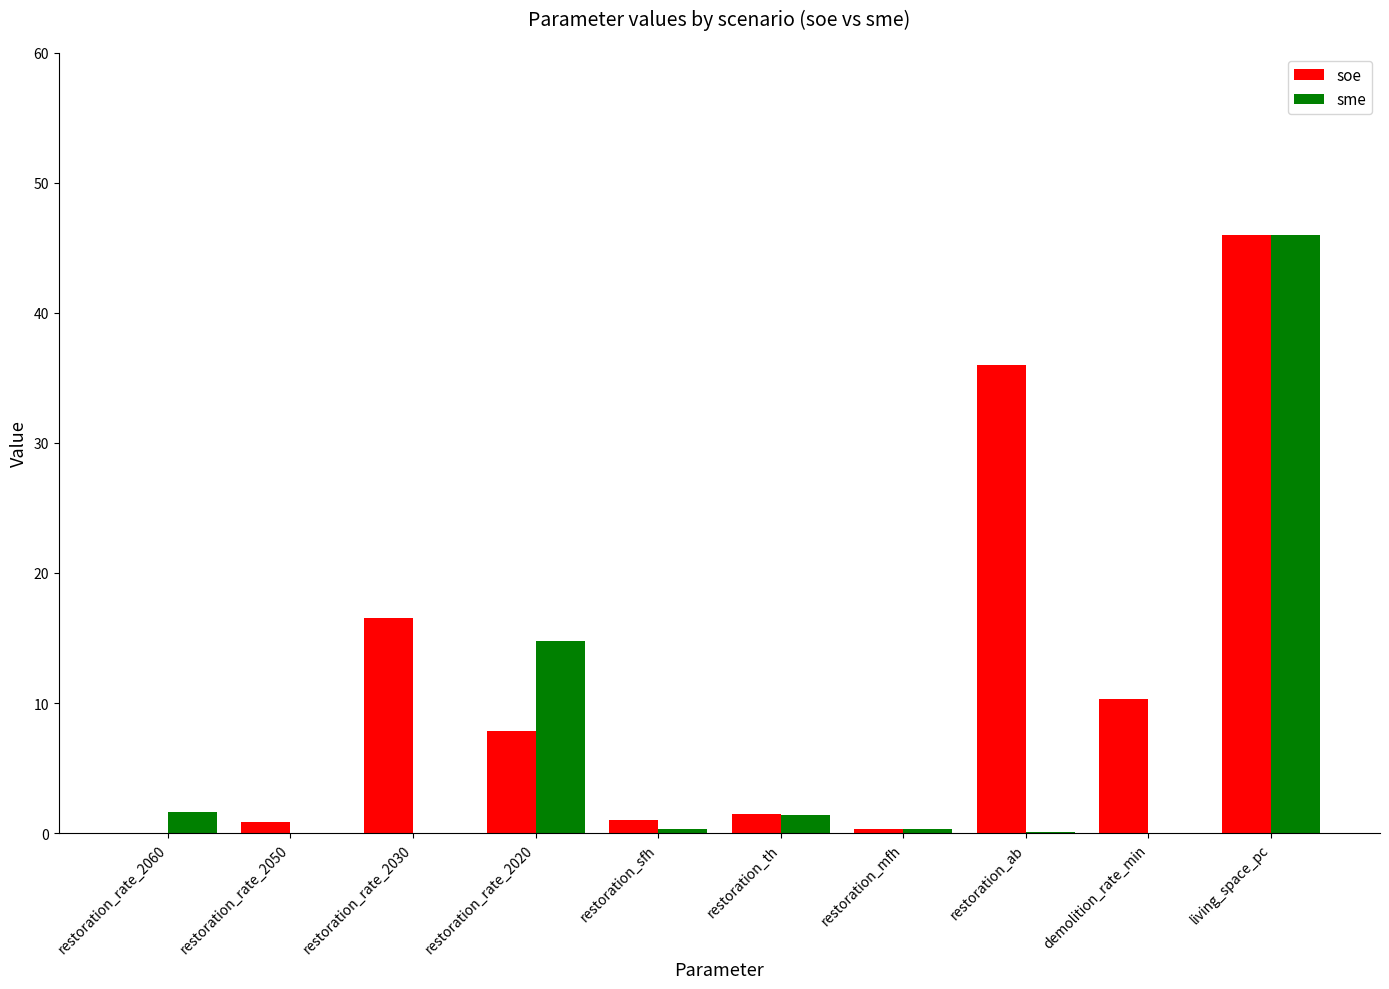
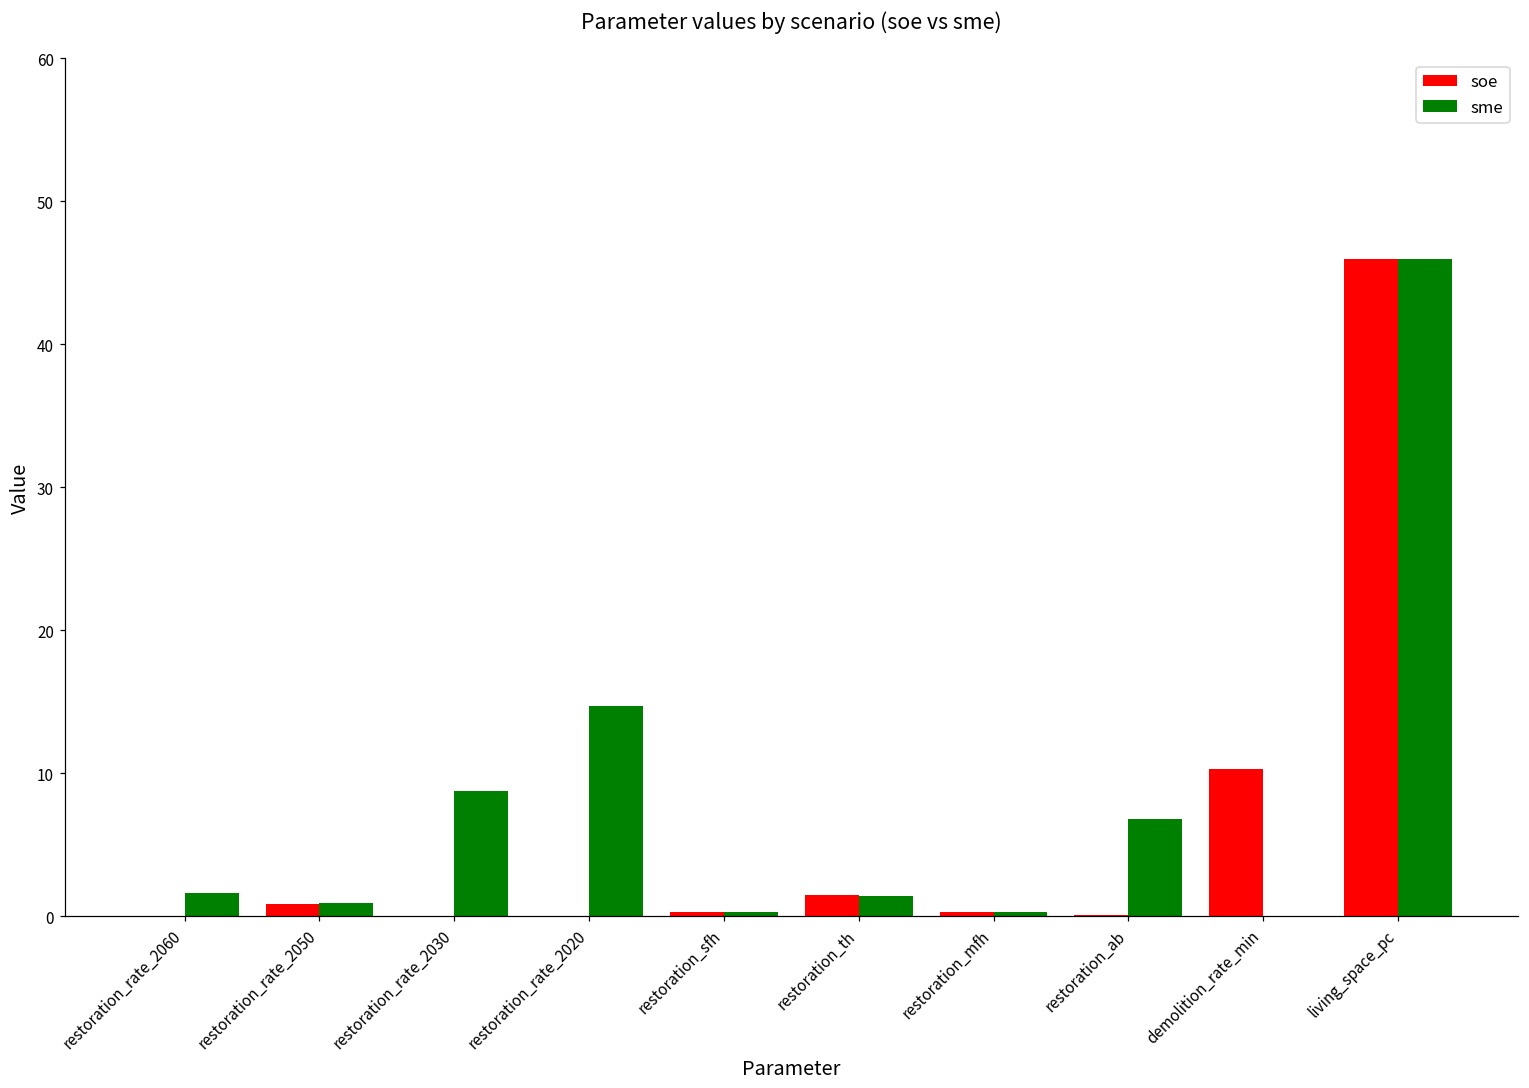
  {
    "soe": {
      "restoration_rate_2050": 0.9,
-     "restoration_rate_2030": 16.5,
-     "restoration_rate_2020": 7.8,
-     "restoration_sfh": 1.0,
+     "restoration_rate_2030": 0.0,
+     "restoration_rate_2020": 0.0,
+     "restoration_sfh": 0.3,
      "restoration_th": 1.5,
      "restoration_mfh": 0.3,
-     "restoration_ab": 36.0,
+     "restoration_ab": 0.1,
      "demolition_rate_min": 10.3,
      "living_space_pc": 46.0
    },
    "sme": {
      "restoration_rate_2060": 1.6,
-     "restoration_rate_2050": 0.0,
-     "restoration_rate_2030": 0.0,
+     "restoration_rate_2050": 0.9,
+     "restoration_rate_2030": 8.8,
      "restoration_rate_2020": 14.7,
      "restoration_sfh": 0.3,
      "restoration_th": 1.4,
      "restoration_mfh": 0.3,
-     "restoration_ab": 0.1,
+     "restoration_ab": 6.8,
      "living_space_pc": 46.0
    }
  }
